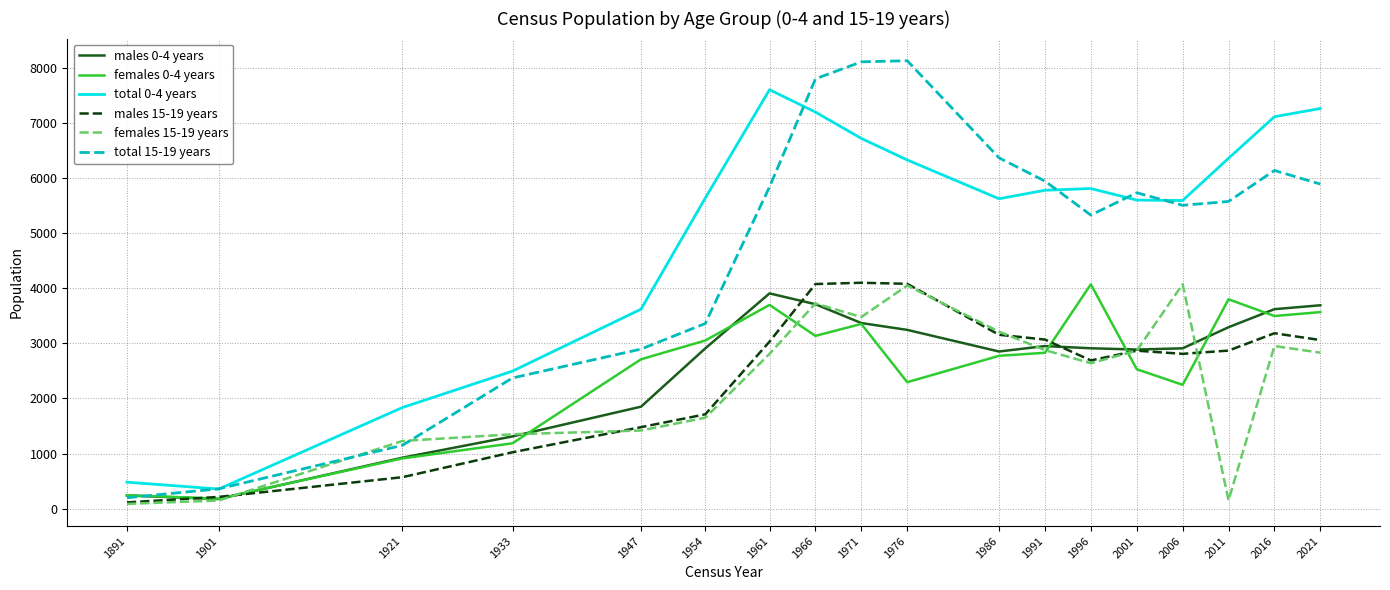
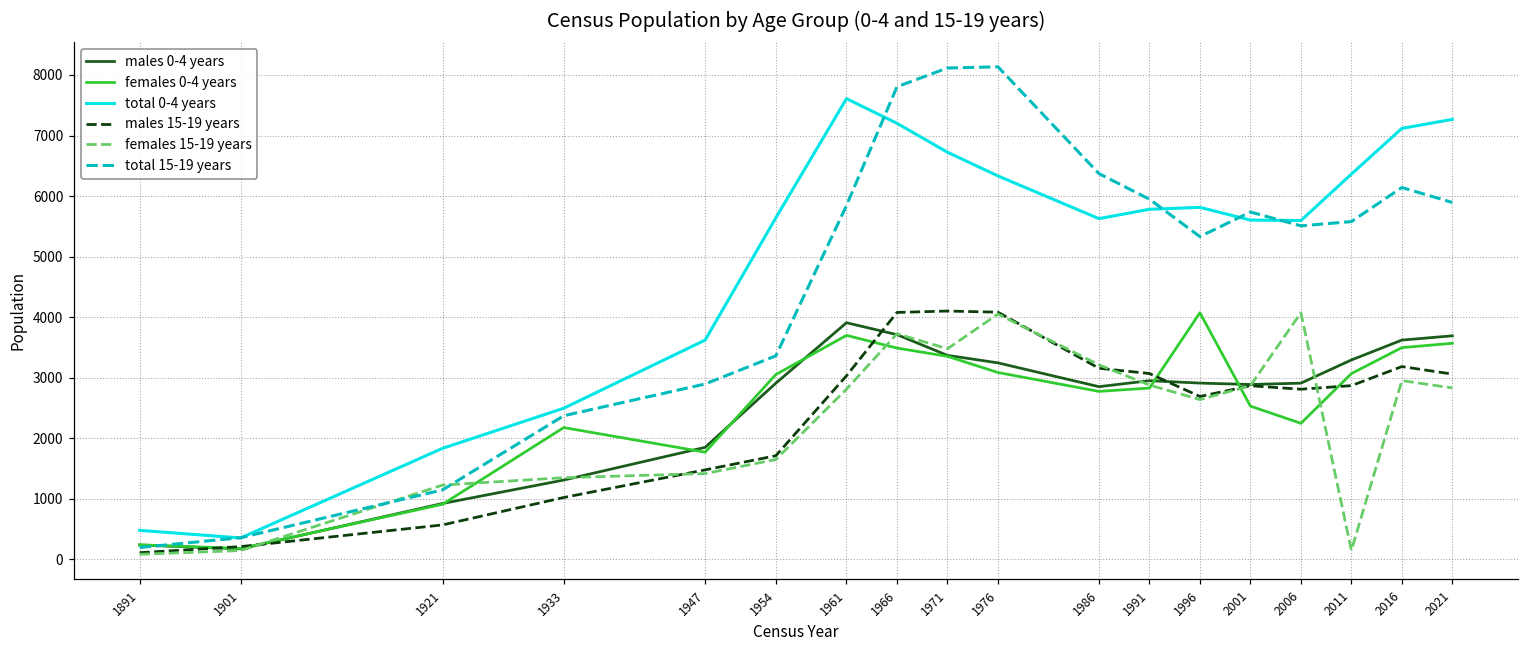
  {
    "females 0-4 years": {
-     "1933": 1200,
-     "1947": 2700,
+     "1933": 2200,
+     "1947": 1800,
      "1954": 3100,
      "1961": 3700,
-     "1966": 3100,
-     "1976": 2300,
+     "1966": 3500,
+     "1976": 3100,
      "1986": 2800,
      "1991": 2800,
      "1996": 4100,
      "2001": 2500,
      "2006": 2200,
-     "2011": 3800,
+     "2011": 3100,
      "2016": 3500,
      "2021": 3600
    },
    "females 15-19 years": {
      "1921": 1200,
      "1947": 1400,
      "1954": 1700,
      "1961": 2800,
      "1971": 3500,
      "1986": 3200,
      "1991": 2900,
      "1996": 2600,
      "2006": 4100,
      "2011": 200,
      "2016": 3000,
      "2021": 2800
    }
  }
